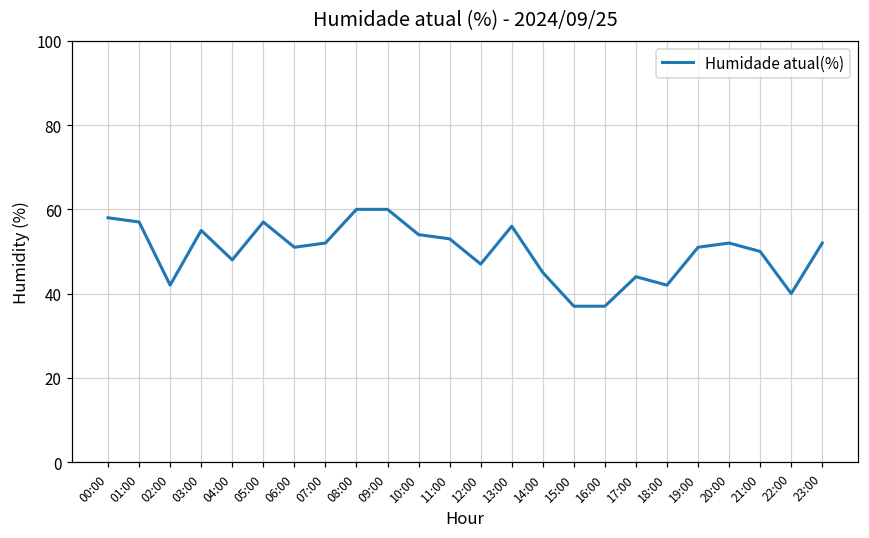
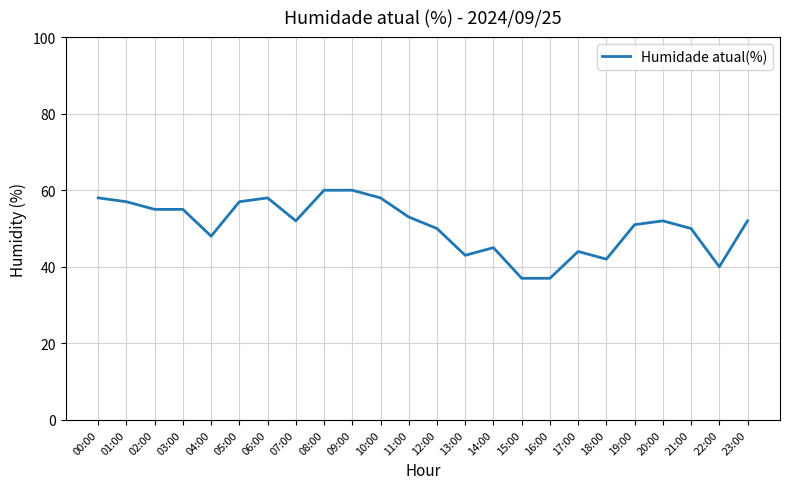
  {
    "00:00": 58,
    "01:00": 57,
-   "02:00": 42,
+   "02:00": 55,
    "03:00": 55,
    "04:00": 48,
    "05:00": 57,
-   "06:00": 51,
+   "06:00": 58,
    "07:00": 52,
    "08:00": 60,
    "09:00": 60,
-   "10:00": 54,
+   "10:00": 58,
    "11:00": 53,
-   "12:00": 47,
-   "13:00": 56,
+   "12:00": 50,
+   "13:00": 43,
    "14:00": 45,
    "15:00": 37,
    "16:00": 37,
    "17:00": 44,
    "18:00": 42,
    "19:00": 51,
    "20:00": 52,
    "21:00": 50,
    "22:00": 40,
    "23:00": 52
  }
